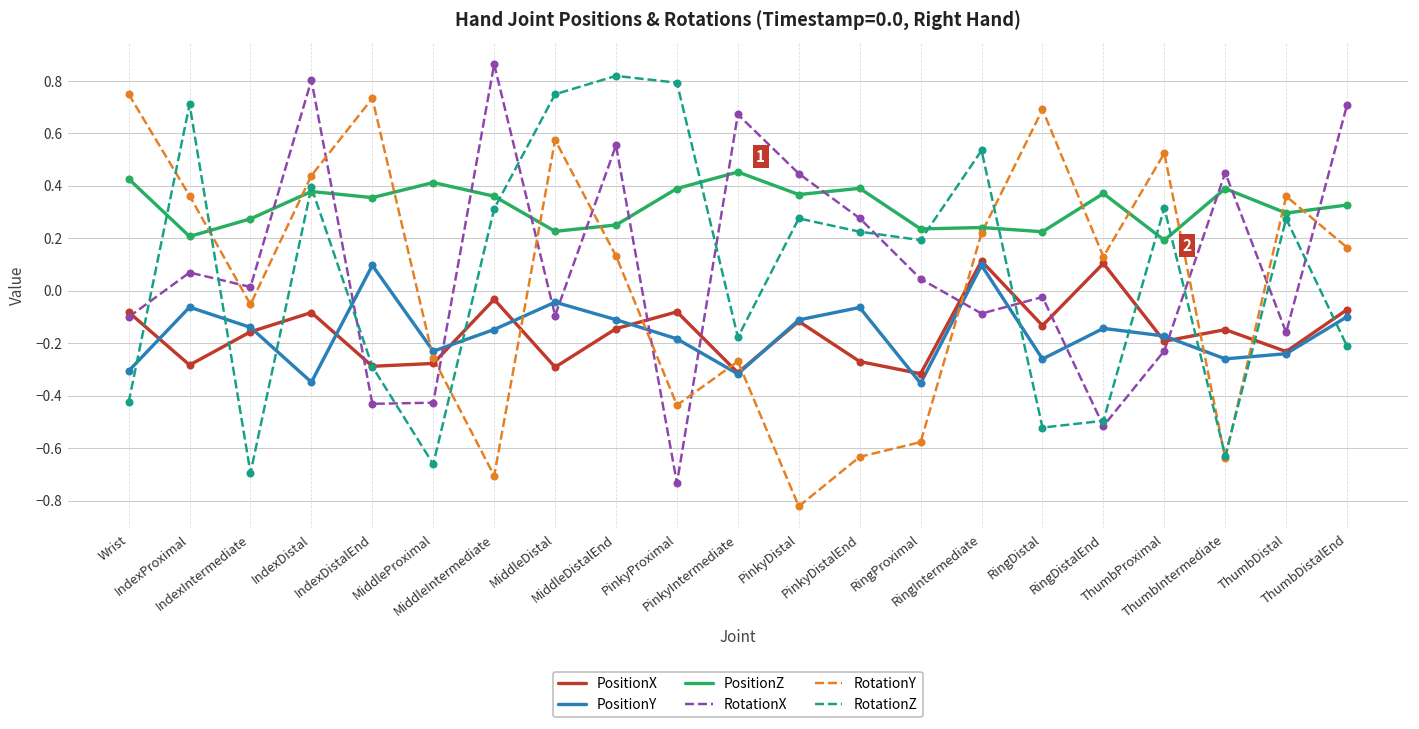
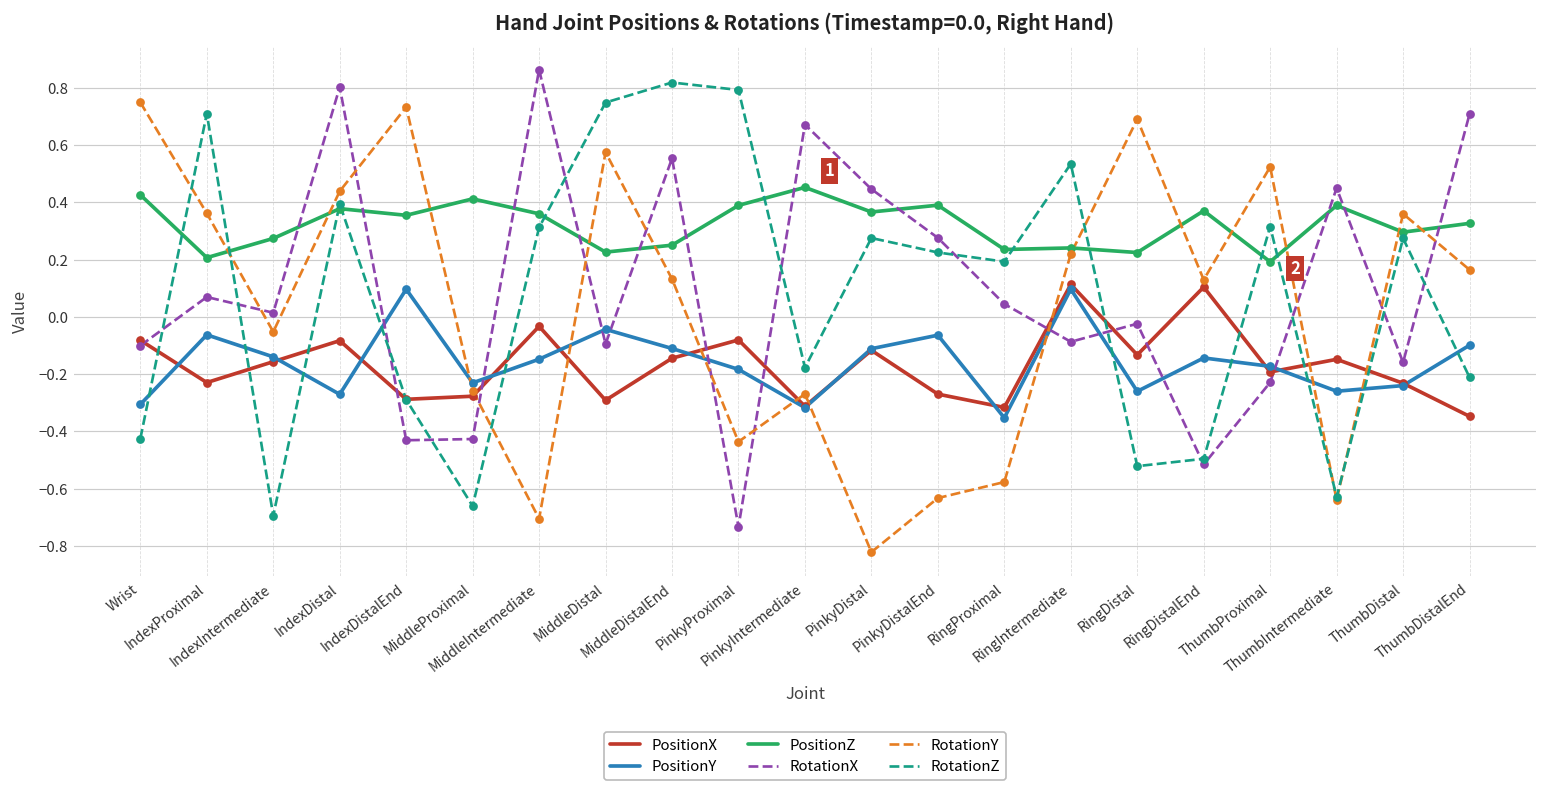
  {
    "PositionX": {
      "Wrist": -0.08,
-     "IndexProximal": -0.28,
+     "IndexProximal": -0.23,
      "IndexIntermediate": -0.16,
      "IndexDistal": -0.08,
      "MiddleProximal": -0.28,
      "MiddleIntermediate": -0.03,
      "MiddleDistal": -0.29,
      "MiddleDistalEnd": -0.14,
      "PinkyProximal": -0.08,
      "PinkyDistalEnd": -0.27,
      "RingProximal": -0.32,
      "RingIntermediate": 0.11,
      "RingDistal": -0.13,
      "RingDistalEnd": 0.10,
      "ThumbProximal": -0.19,
      "ThumbIntermediate": -0.15,
-     "ThumbDistalEnd": -0.07
+     "ThumbDistalEnd": -0.35
    },
    "PositionY": {
      "Wrist": -0.31,
      "IndexProximal": -0.06,
      "IndexIntermediate": -0.14,
-     "IndexDistal": -0.35,
+     "IndexDistal": -0.27,
      "IndexDistalEnd": 0.10,
      "MiddleProximal": -0.23,
      "MiddleIntermediate": -0.15,
      "MiddleDistal": -0.04,
      "MiddleDistalEnd": -0.11,
      "PinkyProximal": -0.18,
      "PinkyDistalEnd": -0.06,
      "RingProximal": -0.35,
      "RingIntermediate": 0.10,
      "RingDistal": -0.26,
      "RingDistalEnd": -0.14,
      "ThumbProximal": -0.17,
      "ThumbIntermediate": -0.26,
      "ThumbDistalEnd": -0.10
    },
    "RotationX": {
      "Wrist": -0.10,
      "IndexProximal": 0.07,
      "IndexIntermediate": 0.01,
      "IndexDistal": 0.80,
      "IndexDistalEnd": -0.43,
      "MiddleProximal": -0.43,
      "MiddleIntermediate": 0.86,
      "MiddleDistal": -0.09,
      "MiddleDistalEnd": 0.55,
      "PinkyProximal": -0.73,
      "PinkyIntermediate": 0.67,
      "PinkyDistal": 0.45,
      "PinkyDistalEnd": 0.28,
      "RingProximal": 0.05,
      "RingIntermediate": -0.09,
      "RingDistal": -0.02,
      "RingDistalEnd": -0.52,
      "ThumbProximal": -0.23,
      "ThumbIntermediate": 0.45,
      "ThumbDistal": -0.16,
      "ThumbDistalEnd": 0.71
    },
    "RotationY": {
      "Wrist": 0.75,
      "IndexProximal": 0.36,
      "IndexIntermediate": -0.05,
      "IndexDistal": 0.44,
      "IndexDistalEnd": 0.73,
      "MiddleProximal": -0.26,
      "MiddleIntermediate": -0.71,
      "MiddleDistal": 0.58,
      "MiddleDistalEnd": 0.13,
      "PinkyProximal": -0.44,
      "PinkyIntermediate": -0.27,
      "PinkyDistal": -0.82,
      "PinkyDistalEnd": -0.63,
      "RingProximal": -0.58,
      "RingIntermediate": 0.22,
      "RingDistal": 0.69,
      "RingDistalEnd": 0.13,
      "ThumbProximal": 0.52,
      "ThumbDistal": 0.36,
      "ThumbDistalEnd": 0.16
    }
  }
